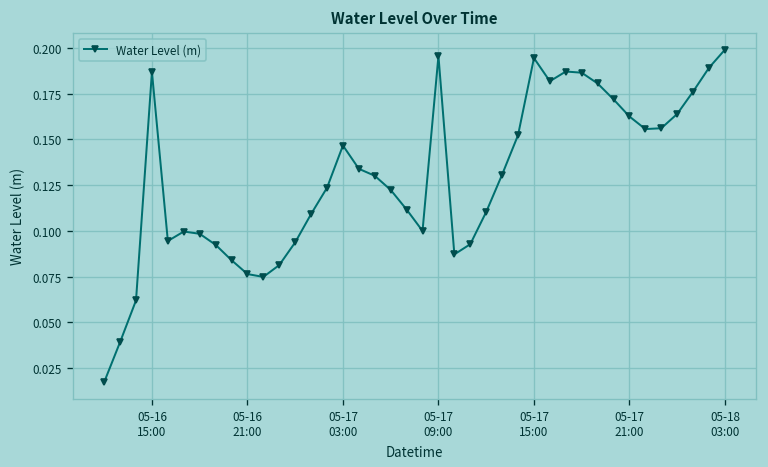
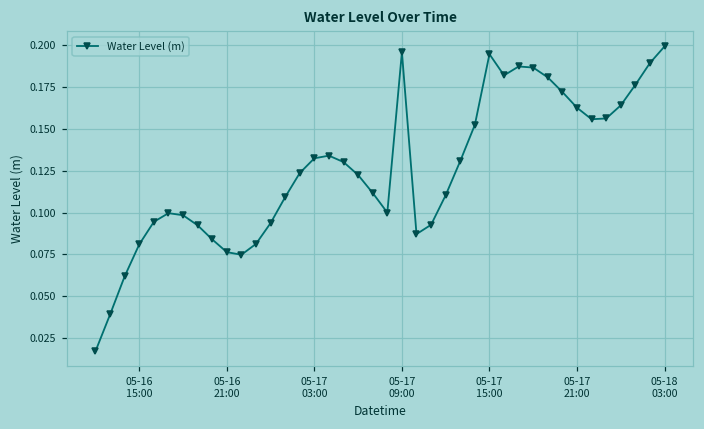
  {
-   "05-16 15:00": 0.187,
+   "05-16 15:00": 0.081,
    "05-16 21:00": 0.076,
-   "05-17 03:00": 0.147,
+   "05-17 03:00": 0.132,
    "05-17 09:00": 0.196,
    "05-17 15:00": 0.194,
    "05-17 21:00": 0.163,
    "05-18 03:00": 0.199
  }
